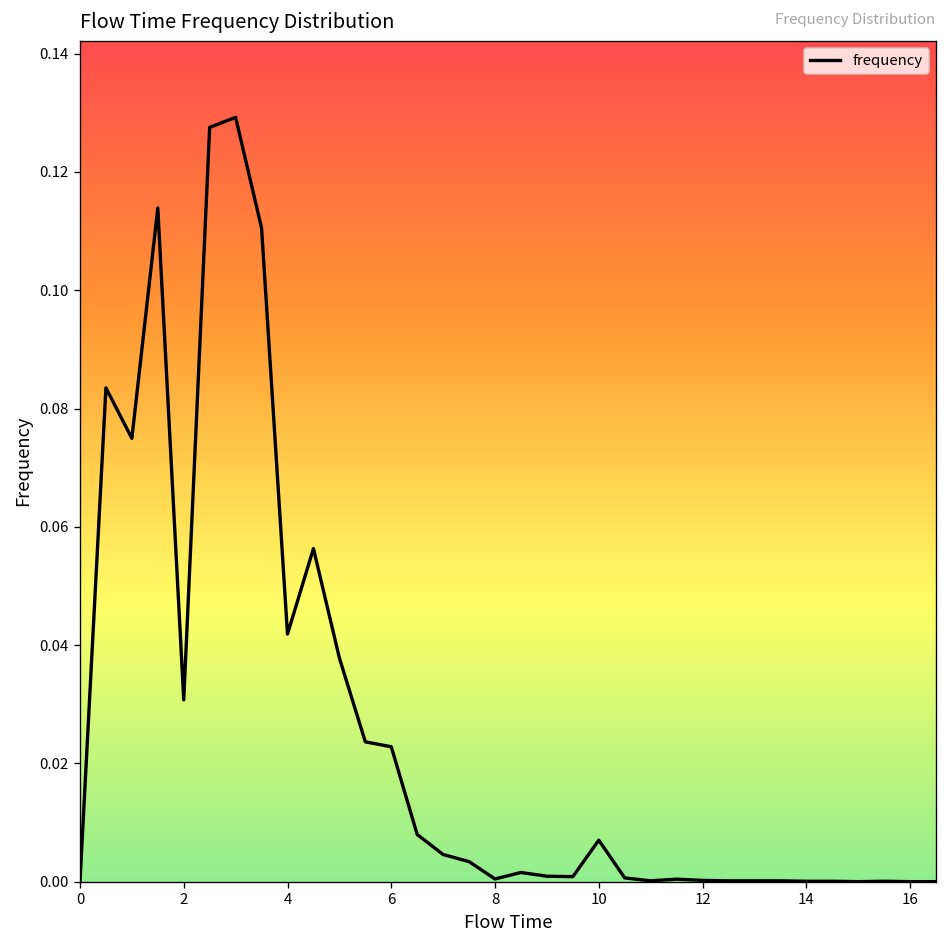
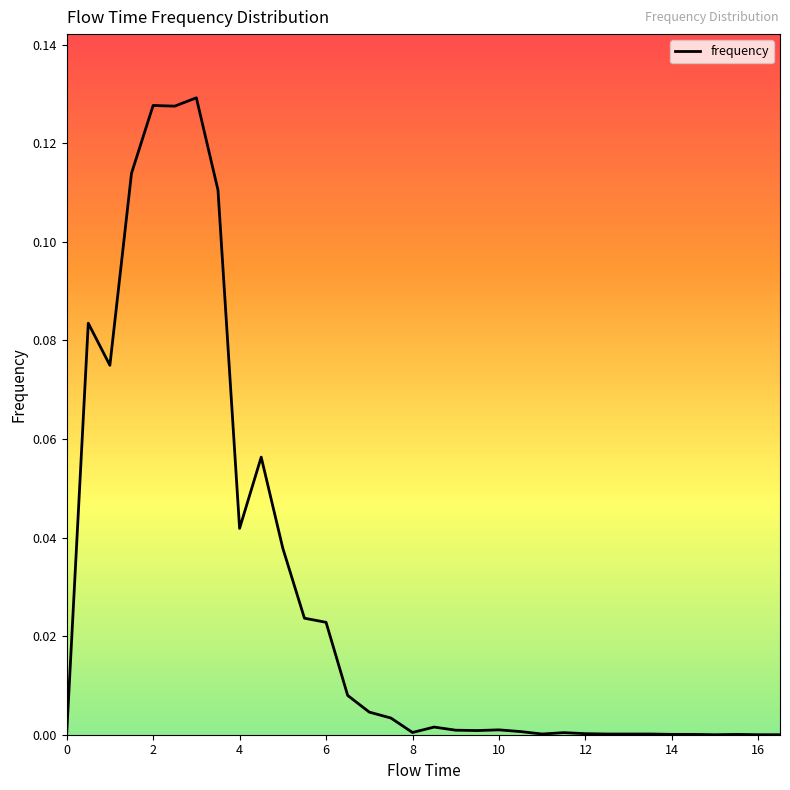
  {
    "0": 0.000,
-   "2": 0.031,
+   "2": 0.128,
    "4": 0.042,
    "6": 0.023,
    "8": 0.000,
-   "10": 0.007,
+   "10": 0.001,
    "12": 0.000,
    "14": 0.000,
    "16": 0.000
  }
